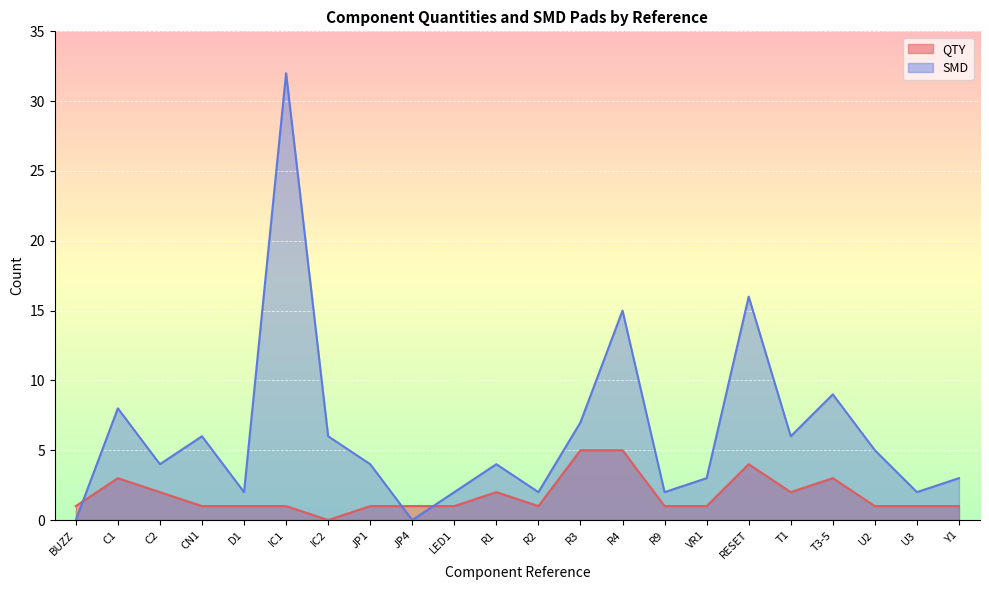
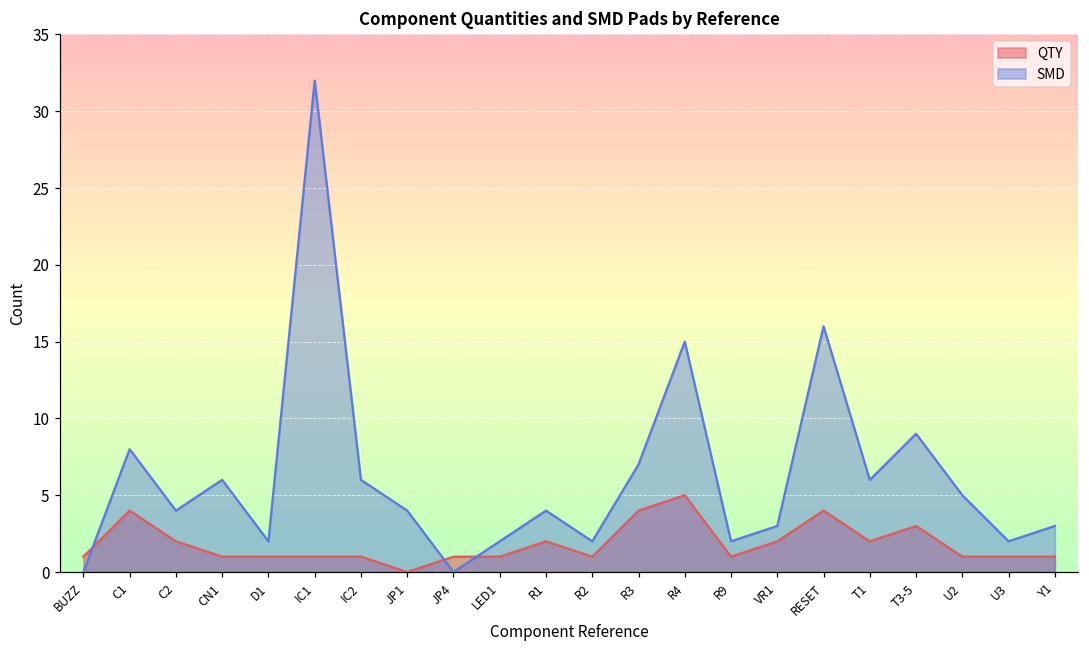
  {
    "QTY": {
      "BUZZ": 1,
-     "C1": 3,
+     "C1": 4,
      "C2": 2,
      "CN1": 1,
      "D1": 1,
      "IC1": 1,
-     "IC2": 0,
-     "JP1": 1,
+     "IC2": 1,
+     "JP1": 0,
      "JP4": 1,
      "LED1": 1,
      "R1": 2,
      "R2": 1,
-     "R3": 5,
+     "R3": 4,
      "R4": 5,
      "R9": 1,
-     "VR1": 1,
+     "VR1": 2,
      "RESET": 4,
      "T1": 2,
      "T3-5": 3,
      "U2": 1,
      "U3": 1,
      "Y1": 1
    },
    "SMD": {
      "BUZZ": 0,
      "C1": 8,
      "C2": 4,
      "CN1": 6,
      "D1": 2,
      "IC1": 32,
      "IC2": 6,
      "JP1": 4,
      "JP4": 0,
      "LED1": 2,
      "R1": 4,
      "R2": 2,
      "R3": 7,
      "R4": 15,
      "R9": 2,
      "VR1": 3,
      "RESET": 16,
      "T1": 6,
      "T3-5": 9,
      "U2": 5,
      "U3": 2,
      "Y1": 3
    }
  }
